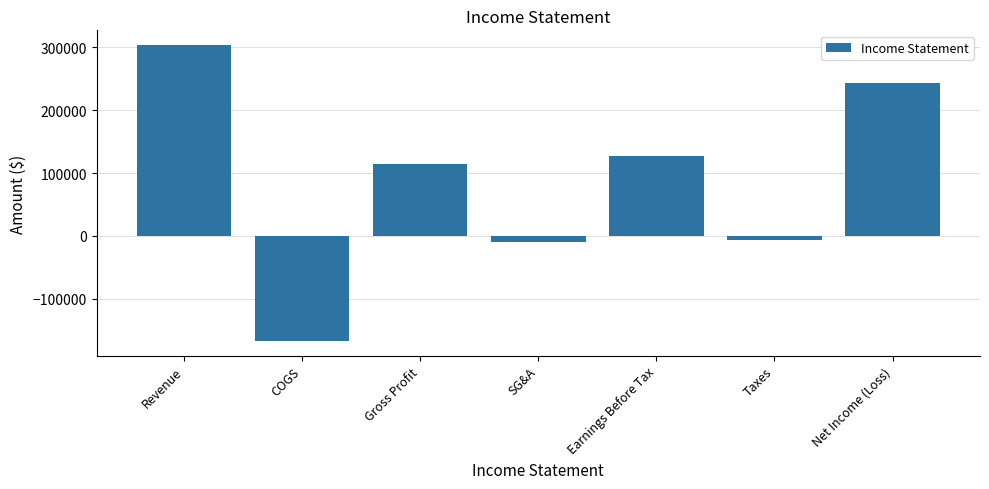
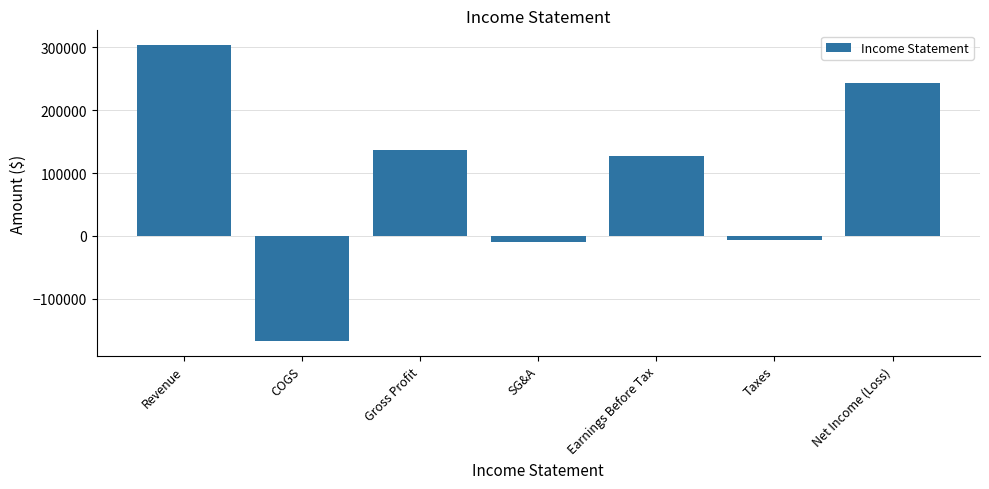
  {
    "Revenue": 300000,
    "COGS": -170000,
-   "Gross Profit": 120000,
+   "Gross Profit": 140000,
    "SG&A": -10000,
    "Earnings Before Tax": 130000,
    "Taxes": -10000,
    "Net Income (Loss)": 240000
  }
